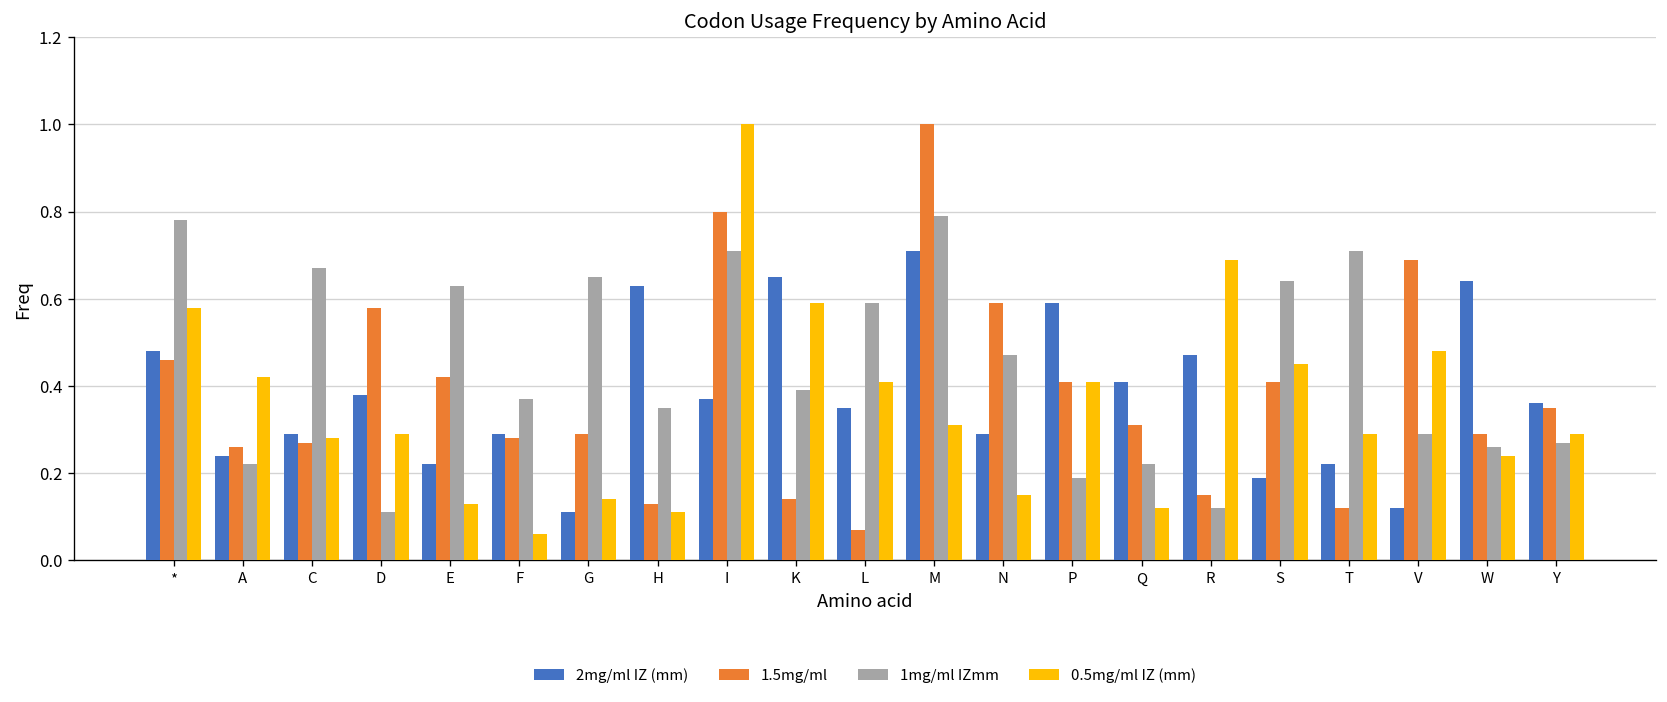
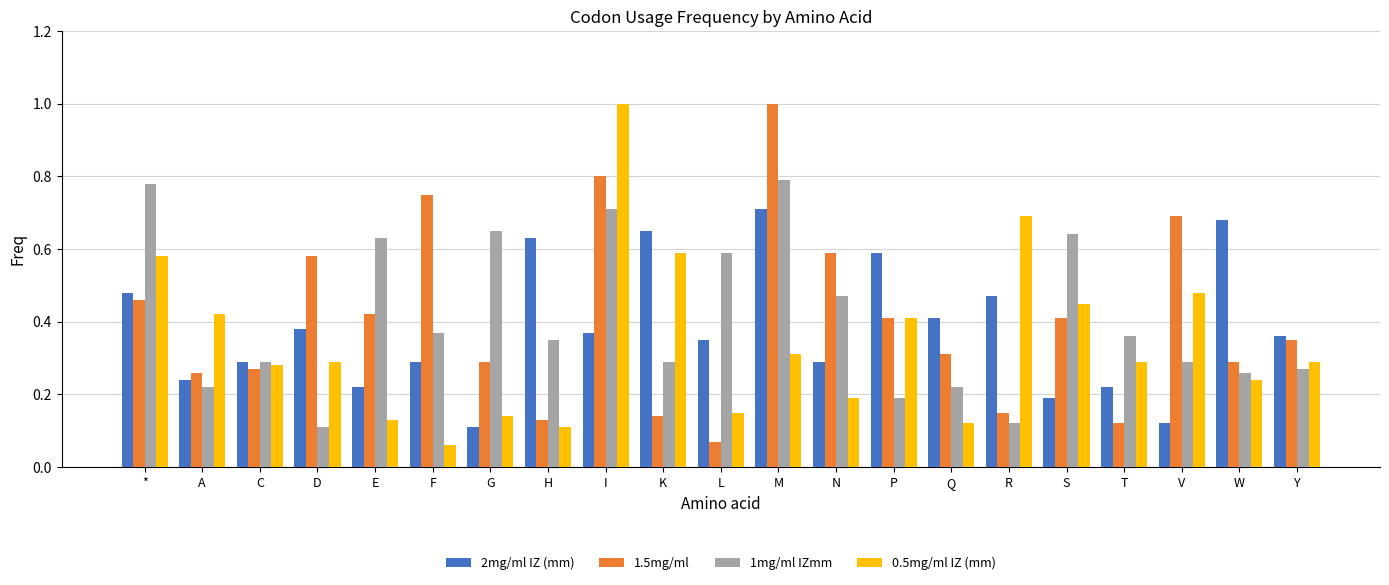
  {
    "2mg/ml IZ (mm)": {
      "*": 0.48,
      "A": 0.24,
      "C": 0.29,
      "D": 0.38,
      "E": 0.22,
      "F": 0.29,
      "G": 0.11,
      "H": 0.63,
      "I": 0.37,
      "K": 0.65,
      "L": 0.35,
      "M": 0.71,
      "N": 0.29,
      "P": 0.59,
      "Q": 0.41,
      "R": 0.47,
      "S": 0.19,
      "T": 0.22,
      "V": 0.12,
-     "W": 0.64,
+     "W": 0.68,
      "Y": 0.36
    },
    "1.5mg/ml": {
      "*": 0.46,
      "A": 0.26,
      "C": 0.27,
      "D": 0.58,
      "E": 0.42,
-     "F": 0.28,
+     "F": 0.75,
      "G": 0.29,
      "H": 0.13,
      "I": 0.80,
      "K": 0.14,
      "L": 0.07,
      "M": 1.00,
      "N": 0.59,
      "P": 0.41,
      "Q": 0.31,
      "R": 0.15,
      "S": 0.41,
      "T": 0.12,
      "V": 0.69,
      "W": 0.29,
      "Y": 0.35
    },
    "1mg/ml IZmm": {
      "*": 0.78,
      "A": 0.22,
-     "C": 0.67,
+     "C": 0.29,
      "D": 0.11,
      "E": 0.63,
      "F": 0.37,
      "G": 0.65,
      "H": 0.35,
      "I": 0.71,
-     "K": 0.39,
+     "K": 0.29,
      "L": 0.59,
      "M": 0.79,
      "N": 0.47,
      "P": 0.19,
      "Q": 0.22,
      "R": 0.12,
      "S": 0.64,
-     "T": 0.71,
+     "T": 0.36,
      "V": 0.29,
      "W": 0.26,
      "Y": 0.27
    },
    "0.5mg/ml IZ (mm)": {
      "*": 0.58,
      "A": 0.42,
      "C": 0.28,
      "D": 0.29,
      "E": 0.13,
      "F": 0.06,
      "G": 0.14,
      "H": 0.11,
      "I": 1.00,
      "K": 0.59,
-     "L": 0.41,
+     "L": 0.15,
      "M": 0.31,
-     "N": 0.15,
+     "N": 0.19,
      "P": 0.41,
      "Q": 0.12,
      "R": 0.69,
      "S": 0.45,
      "T": 0.29,
      "V": 0.48,
      "W": 0.24,
      "Y": 0.29
    }
  }
